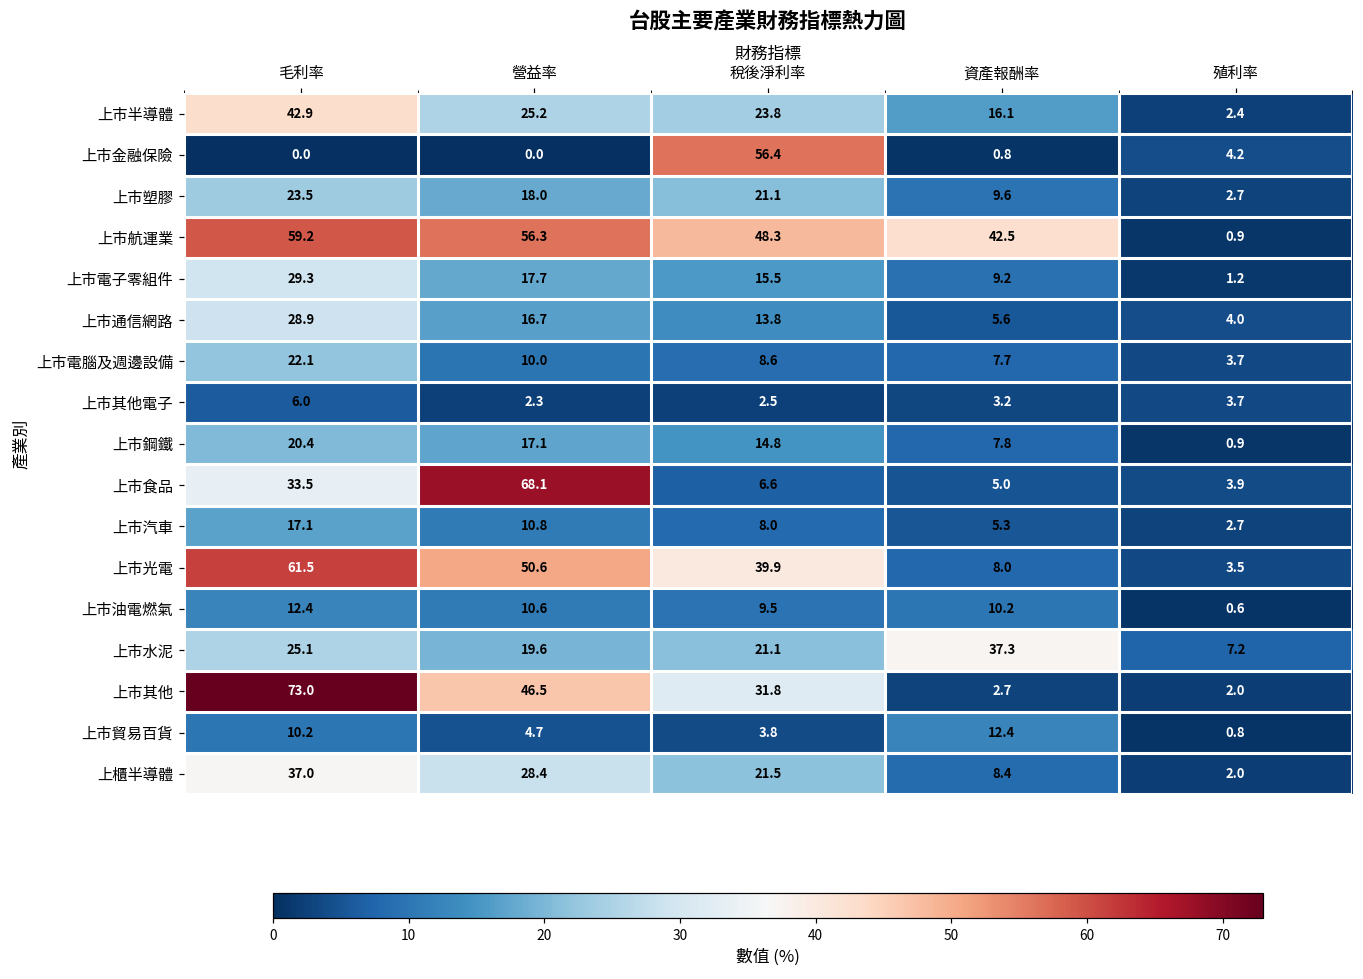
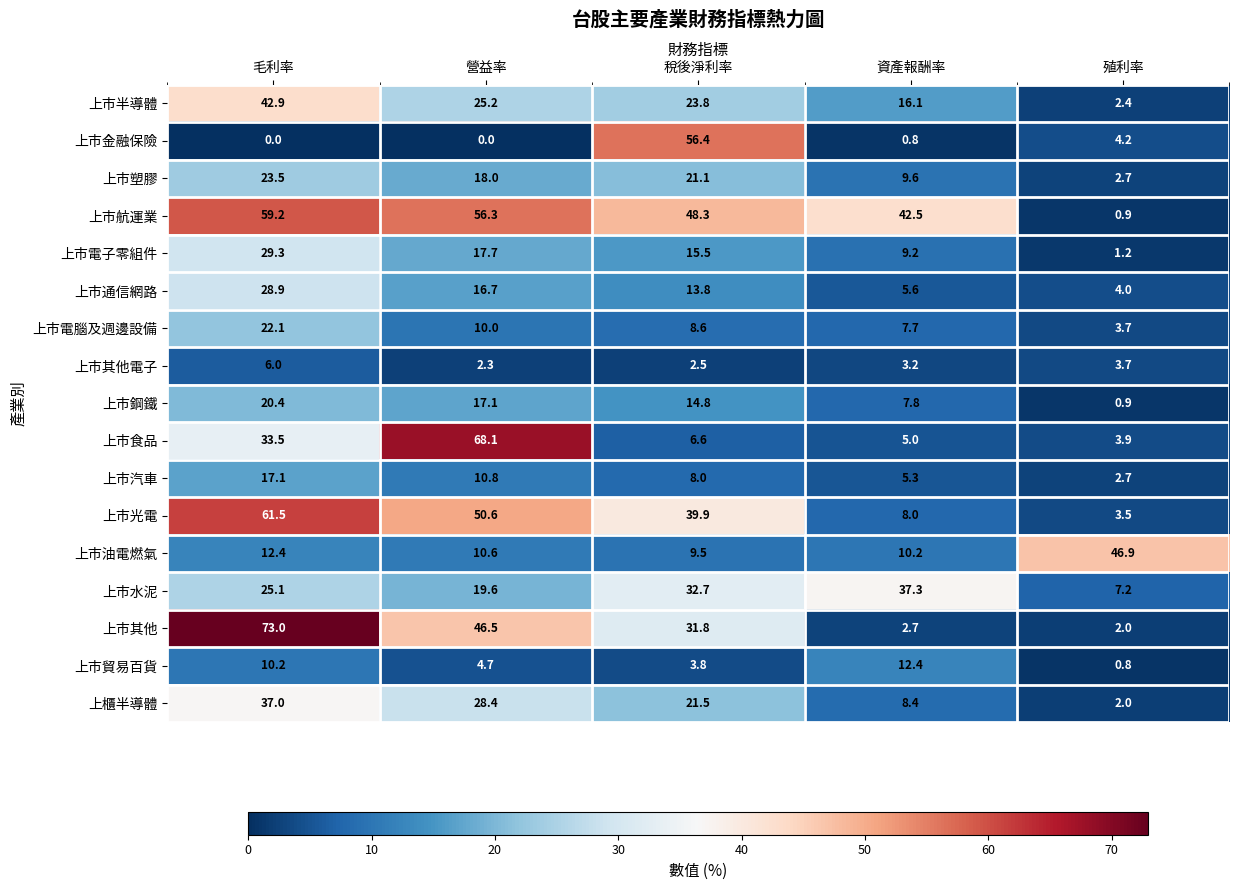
  {
    "上市半導體": {
      "毛利率": 42.9,
      "營益率": 25.2,
      "稅後淨利率": 23.8,
      "資產報酬率": 16.1,
      "殖利率": 2.4
    },
    "上市金融保險": {
      "毛利率": 0.0,
      "營益率": 0.0,
      "稅後淨利率": 56.4,
      "資產報酬率": 0.8,
      "殖利率": 4.2
    },
    "上市塑膠": {
      "毛利率": 23.5,
      "營益率": 18.0,
      "稅後淨利率": 21.1,
      "資產報酬率": 9.6,
      "殖利率": 2.7
    },
    "上市航運業": {
      "毛利率": 59.2,
      "營益率": 56.3,
      "稅後淨利率": 48.3,
      "資產報酬率": 42.5,
      "殖利率": 0.9
    },
    "上市電子零組件": {
      "毛利率": 29.3,
      "營益率": 17.7,
      "稅後淨利率": 15.5,
      "資產報酬率": 9.2,
      "殖利率": 1.2
    },
    "上市通信網路": {
      "毛利率": 28.9,
      "營益率": 16.7,
      "稅後淨利率": 13.8,
      "資產報酬率": 5.6,
      "殖利率": 4.0
    },
    "上市電腦及週邊設備": {
      "毛利率": 22.1,
      "營益率": 10.0,
      "稅後淨利率": 8.6,
      "資產報酬率": 7.7,
      "殖利率": 3.7
    },
    "上市其他電子": {
      "毛利率": 6.0,
      "營益率": 2.3,
      "稅後淨利率": 2.5,
      "資產報酬率": 3.2,
      "殖利率": 3.7
    },
    "上市鋼鐵": {
      "毛利率": 20.4,
      "營益率": 17.1,
      "稅後淨利率": 14.8,
      "資產報酬率": 7.8,
      "殖利率": 0.9
    },
    "上市食品": {
      "毛利率": 33.5,
      "營益率": 68.1,
      "稅後淨利率": 6.6,
      "資產報酬率": 5.0,
      "殖利率": 3.9
    },
    "上市汽車": {
      "毛利率": 17.1,
      "營益率": 10.8,
      "稅後淨利率": 8.0,
      "資產報酬率": 5.3,
      "殖利率": 2.7
    },
    "上市光電": {
      "毛利率": 61.5,
      "營益率": 50.6,
      "稅後淨利率": 39.9,
      "資產報酬率": 8.0,
      "殖利率": 3.5
    },
    "上市油電燃氣": {
      "毛利率": 12.4,
      "營益率": 10.6,
      "稅後淨利率": 9.5,
      "資產報酬率": 10.2,
-     "殖利率": 0.6
+     "殖利率": 46.9
    },
    "上市水泥": {
      "毛利率": 25.1,
      "營益率": 19.6,
-     "稅後淨利率": 21.1,
+     "稅後淨利率": 32.7,
      "資產報酬率": 37.3,
      "殖利率": 7.2
    },
    "上市其他": {
      "毛利率": 73.0,
      "營益率": 46.5,
      "稅後淨利率": 31.8,
      "資產報酬率": 2.7,
      "殖利率": 2.0
    },
    "上市貿易百貨": {
      "毛利率": 10.2,
      "營益率": 4.7,
      "稅後淨利率": 3.8,
      "資產報酬率": 12.4,
      "殖利率": 0.8
    },
    "上櫃半導體": {
      "毛利率": 37.0,
      "營益率": 28.4,
      "稅後淨利率": 21.5,
      "資產報酬率": 8.4,
      "殖利率": 2.0
    }
  }
